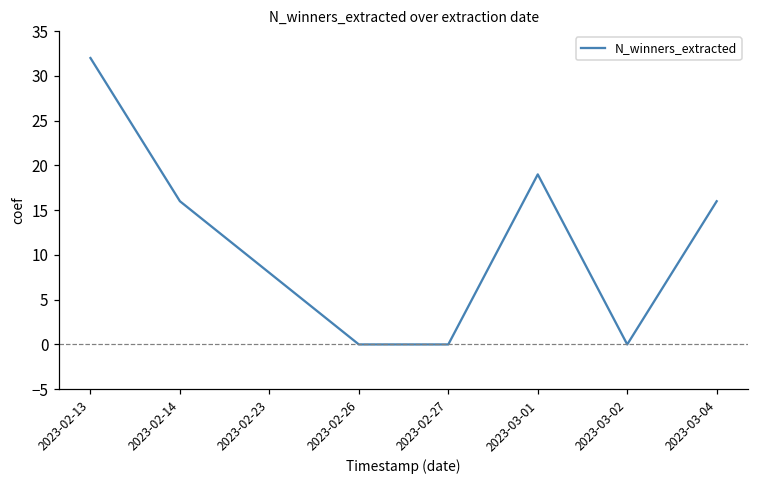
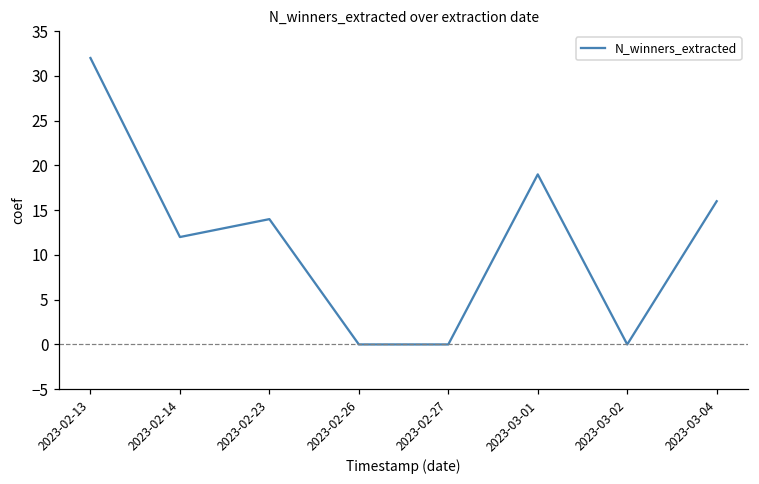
  {
    "2023-02-13": 32,
-   "2023-02-14": 16,
-   "2023-02-23": 8,
+   "2023-02-14": 12,
+   "2023-02-23": 14,
    "2023-02-26": 0,
    "2023-02-27": 0,
    "2023-03-01": 19,
    "2023-03-02": 0,
    "2023-03-04": 16
  }
